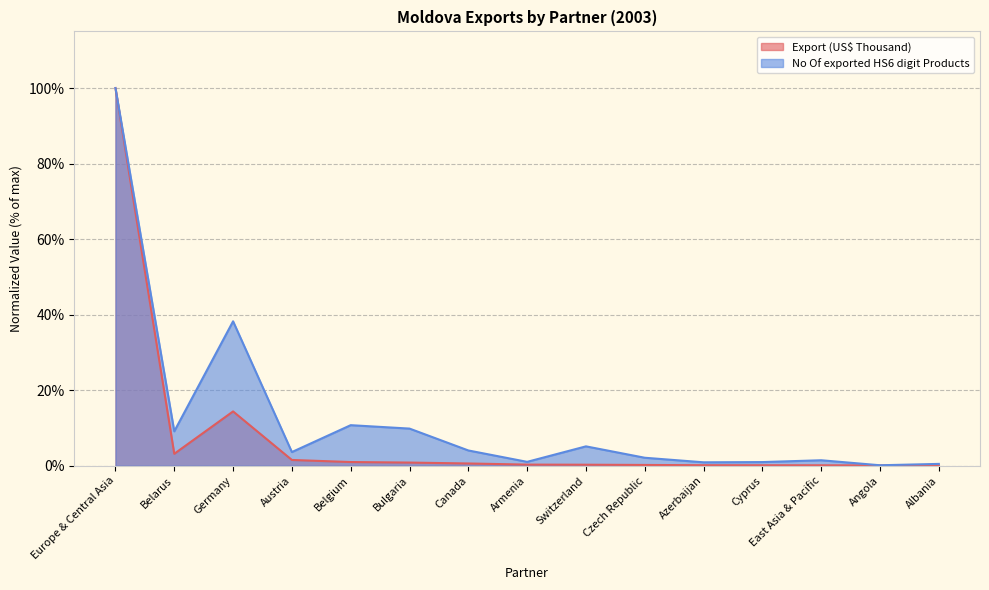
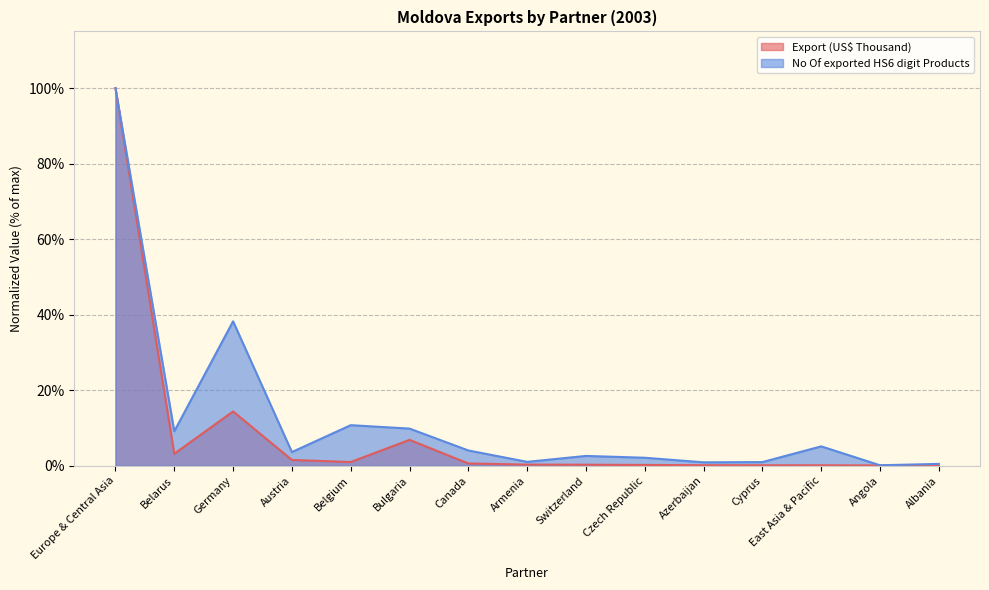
  {
    "Export (US$ Thousand)": {
      "Belarus": "3%",
      "Germany": "14%",
      "Austria": "2%",
      "Belgium": "1%",
-     "Bulgaria": "1%",
+     "Bulgaria": "7%",
      "Canada": "1%",
      "Armenia": "0%",
      "Switzerland": "0%",
      "Czech Republic": "0%",
      "Azerbaijan": "0%",
      "Cyprus": "0%",
      "East Asia & Pacific": "0%"
    },
    "No Of exported HS6 digit Products": {
      "Belarus": "9%",
      "Germany": "38%",
      "Austria": "4%",
      "Belgium": "11%",
      "Bulgaria": "10%",
      "Canada": "4%",
      "Armenia": "1%",
-     "Switzerland": "5%",
+     "Switzerland": "3%",
      "Czech Republic": "2%",
      "Azerbaijan": "1%",
      "Cyprus": "1%",
-     "East Asia & Pacific": "1%"
+     "East Asia & Pacific": "5%"
    }
  }
